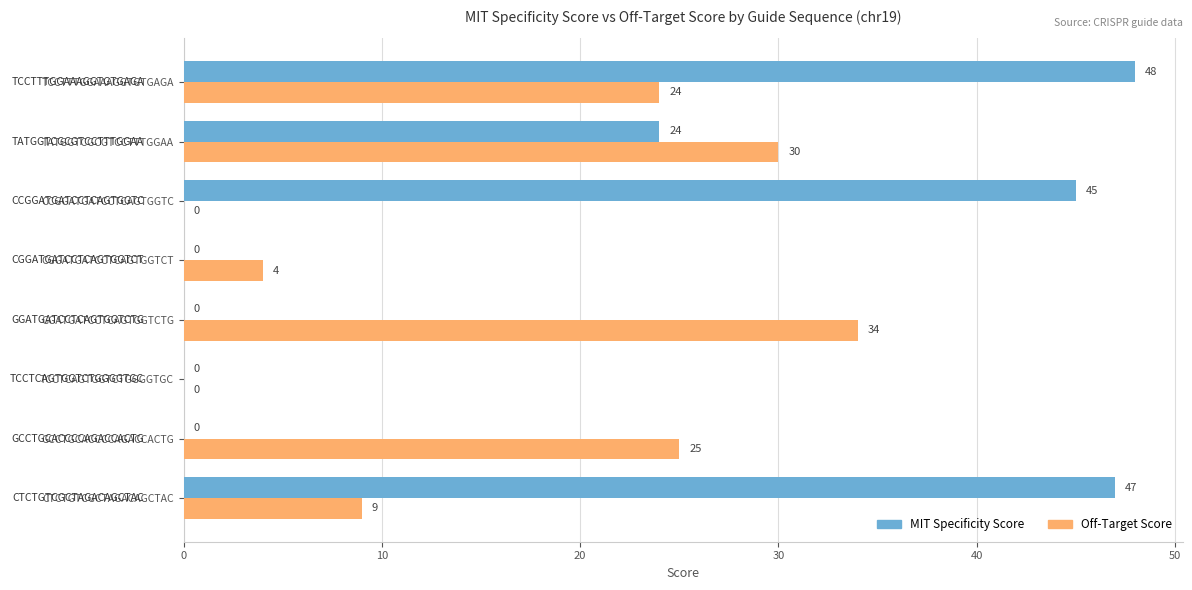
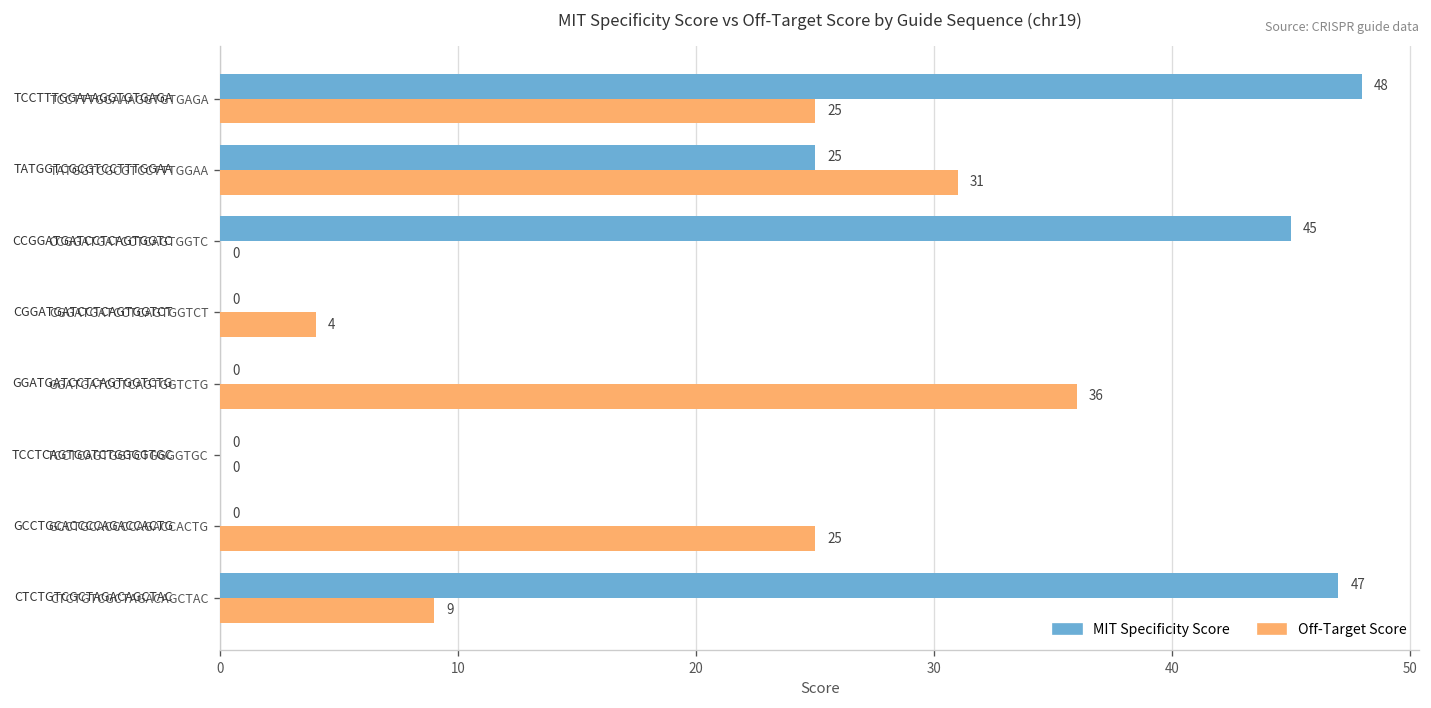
  {
    "MIT Specificity Score": {
      "TCCTTTGGAAAGGTGTGAGA": 48,
-     "TATGGTCGCGTCCTTTGGAA": 24,
+     "TATGGTCGCGTCCTTTGGAA": 25,
      "CCGGATGATCCTCAGTGGTC": 45,
      "CGGATGATCCTCAGTGGTCT": 0,
      "GGATGATCCTCAGTGGTCTG": 0,
      "TCCTCAGTGGTCTGGGGTGC": 0,
      "GCCTGCACCCCAGACCACTG": 0,
      "CTCTGTCGCTAGACAGCTAC": 47
    },
    "Off-Target Score": {
-     "TCCTTTGGAAAGGTGTGAGA": 24,
-     "TATGGTCGCGTCCTTTGGAA": 30,
+     "TCCTTTGGAAAGGTGTGAGA": 25,
+     "TATGGTCGCGTCCTTTGGAA": 31,
      "CCGGATGATCCTCAGTGGTC": 0,
      "CGGATGATCCTCAGTGGTCT": 4,
-     "GGATGATCCTCAGTGGTCTG": 34,
+     "GGATGATCCTCAGTGGTCTG": 36,
      "TCCTCAGTGGTCTGGGGTGC": 0,
      "GCCTGCACCCCAGACCACTG": 25,
      "CTCTGTCGCTAGACAGCTAC": 9
    }
  }
